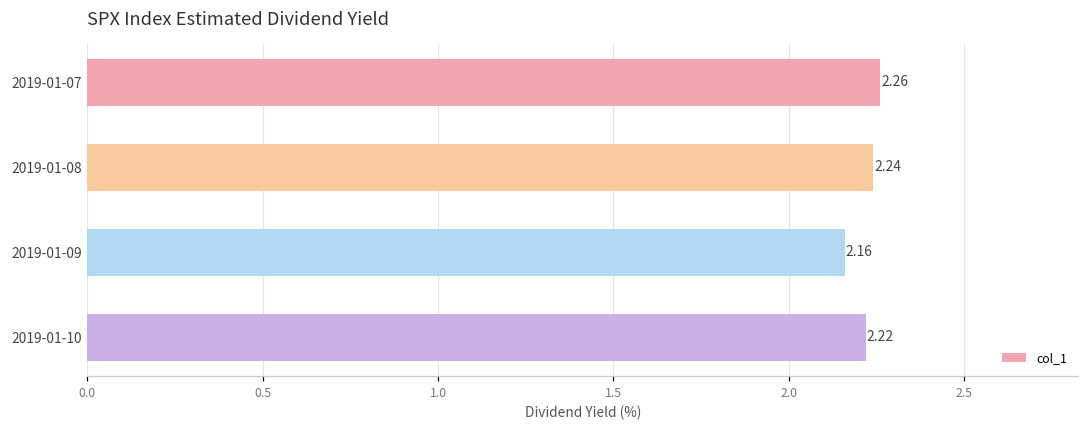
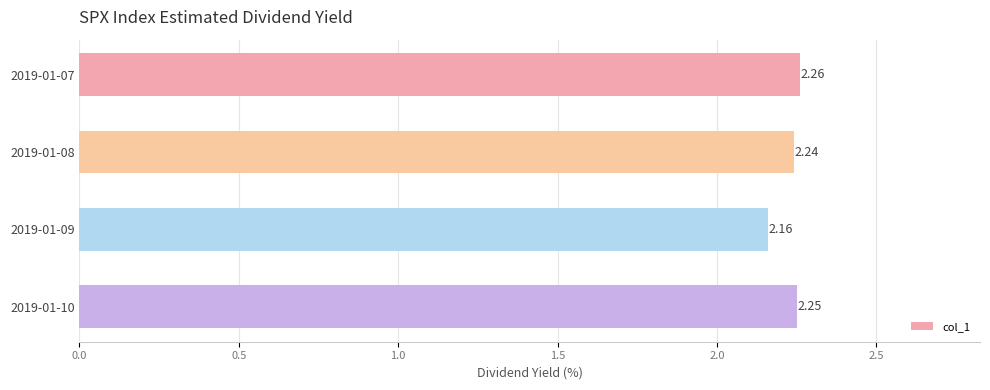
  {
    "2019-01-07": 2.26,
    "2019-01-08": 2.24,
    "2019-01-09": 2.16,
-   "2019-01-10": 2.22
+   "2019-01-10": 2.25
  }
